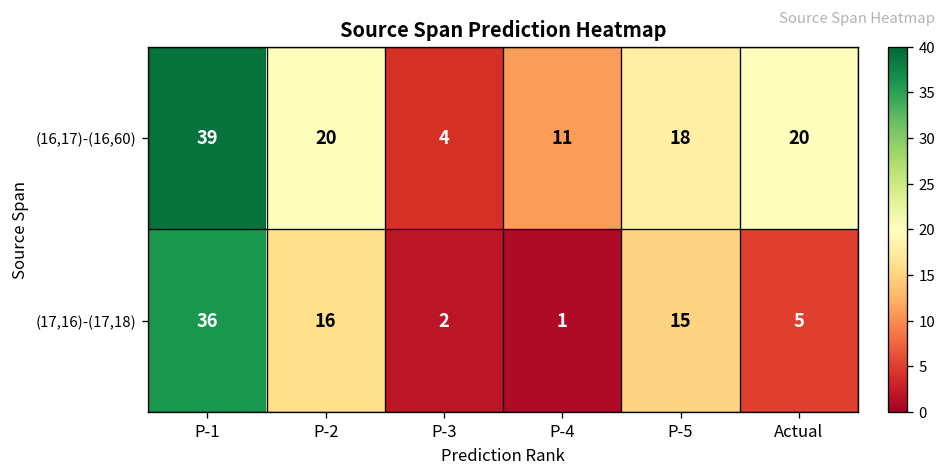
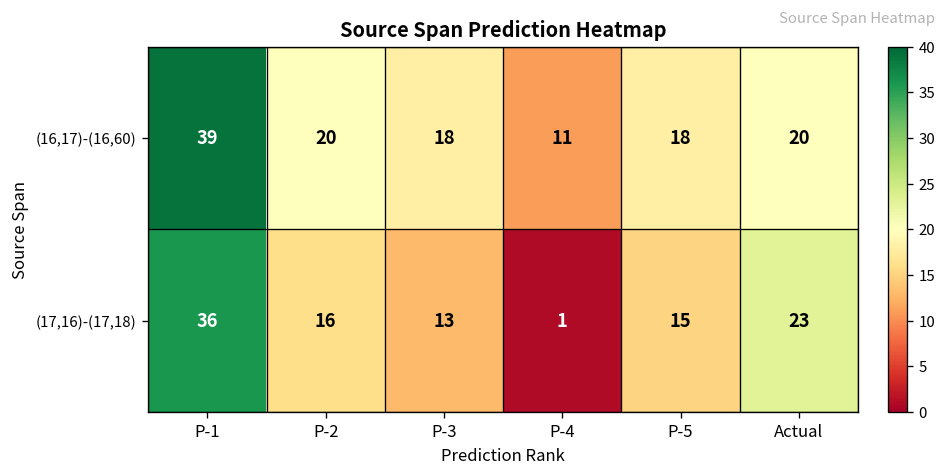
  {
    "(16,17)-(16,60)": {
      "P-1": 39,
      "P-2": 20,
-     "P-3": 4,
+     "P-3": 18,
      "P-4": 11,
      "P-5": 18,
      "Actual": 20
    },
    "(17,16)-(17,18)": {
      "P-1": 36,
      "P-2": 16,
-     "P-3": 2,
+     "P-3": 13,
      "P-4": 1,
      "P-5": 15,
-     "Actual": 5
+     "Actual": 23
    }
  }
